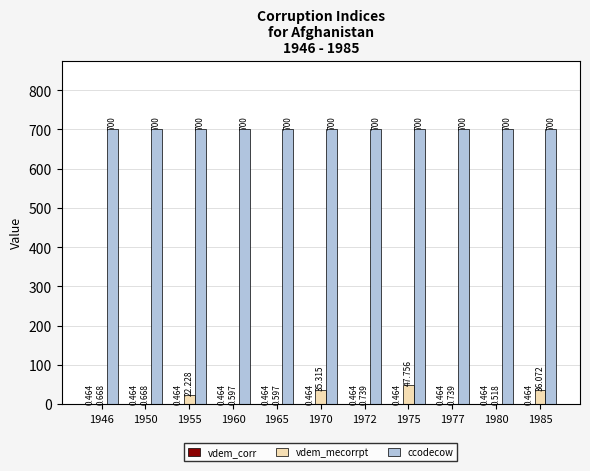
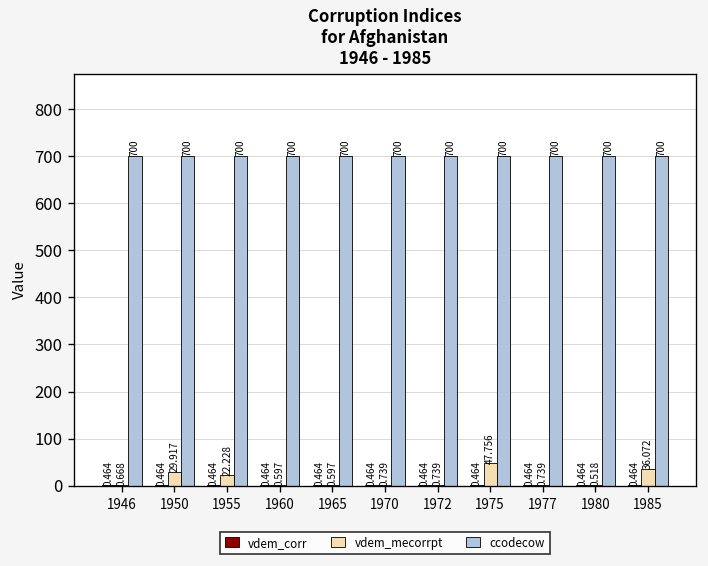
  {
    "vdem_corr": {
      "1946": 0.464,
      "1950": 0.464,
      "1955": 0.464,
      "1960": 0.464,
      "1965": 0.464,
      "1970": 0.464,
      "1972": 0.464,
      "1975": 0.464,
      "1977": 0.464,
      "1980": 0.464,
      "1985": 0.464
    },
    "vdem_mecorrpt": {
      "1946": 0.668,
-     "1950": 0.668,
+     "1950": 29.917,
      "1955": 22.228,
      "1960": 0.597,
      "1965": 0.597,
-     "1970": 35.315,
+     "1970": 0.739,
      "1972": 0.739,
      "1975": 47.756,
      "1977": 0.739,
      "1980": 0.518,
      "1985": 36.072
    },
    "ccodecow": {
      "1946": 700,
      "1950": 700,
      "1955": 700,
      "1960": 700,
      "1965": 700,
      "1970": 700,
      "1972": 700,
      "1975": 700,
      "1977": 700,
      "1980": 700,
      "1985": 700
    }
  }
